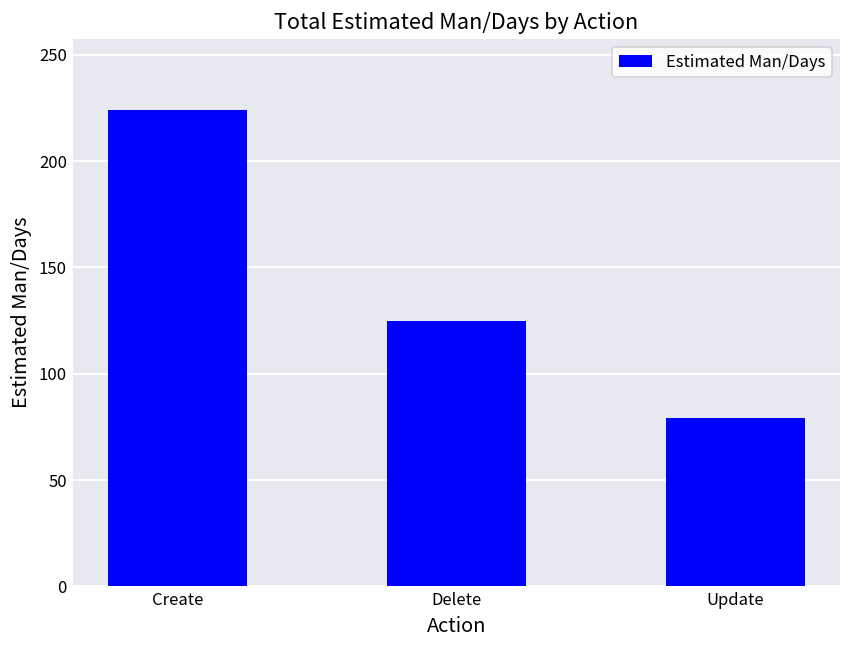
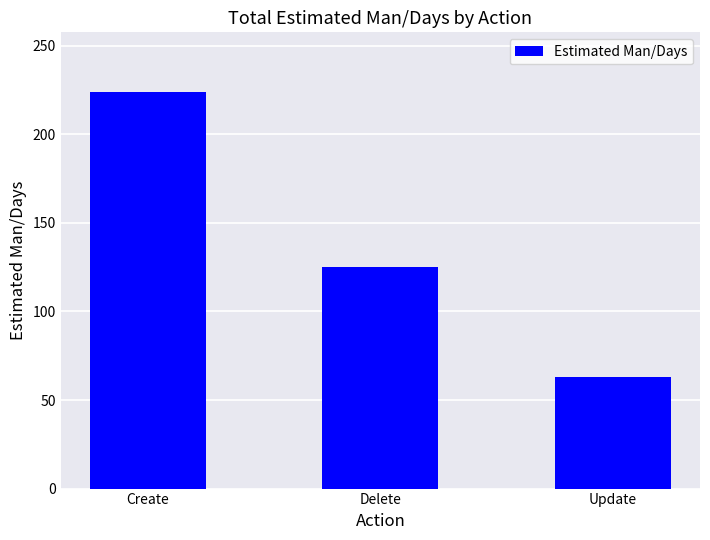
  {
    "Create": 224,
    "Delete": 125,
-   "Update": 79
+   "Update": 63
  }
